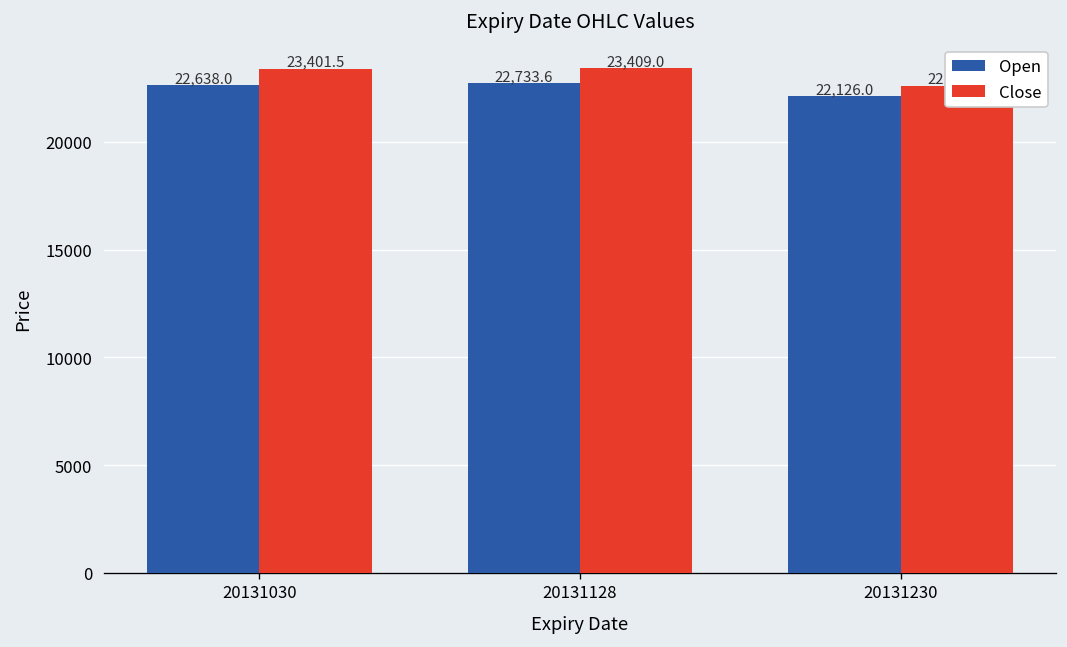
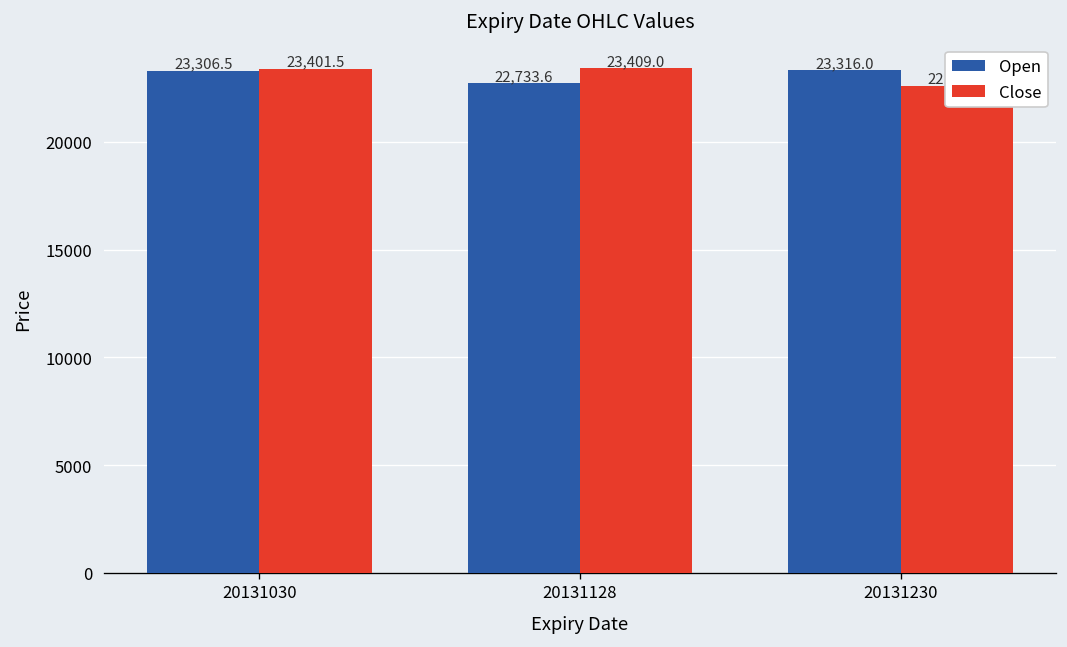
  {
    "Open": {
-     "20131030": "22,638.0",
+     "20131030": "23,306.5",
      "20131128": "22,733.6",
-     "20131230": "22,126.0"
+     "20131230": "23,316.0"
    },
    "Close": {
      "20131030": "23,401.5",
      "20131128": "23,409.0"
    }
  }
